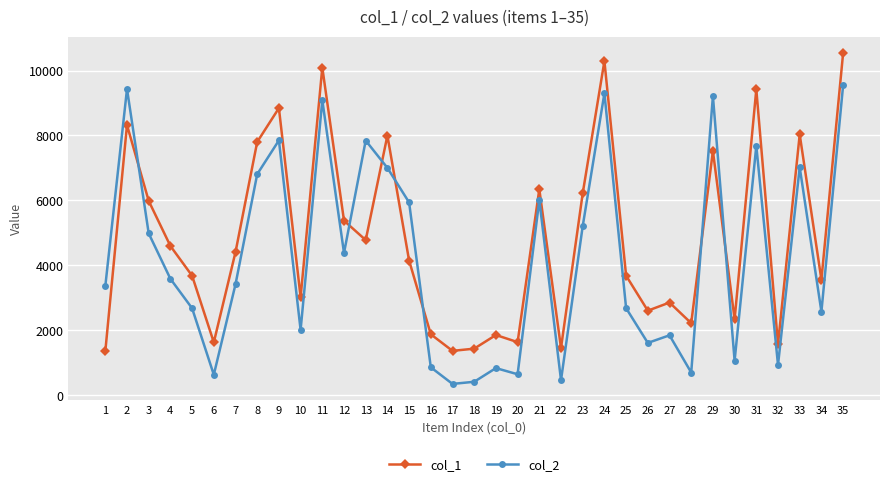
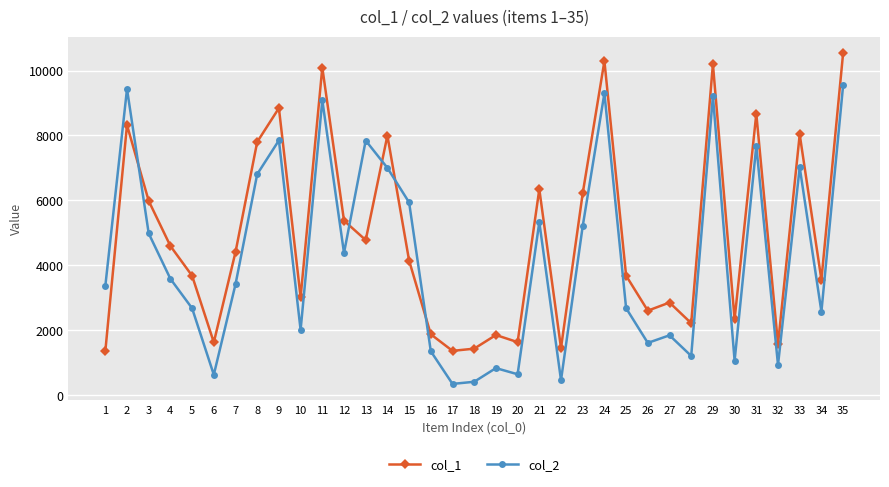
  {
    "col_1": {
      "1": 1400,
      "2": 8300,
      "3": 6000,
      "4": 4600,
      "5": 3700,
      "6": 1600,
      "7": 4400,
      "8": 7800,
      "9": 8800,
      "10": 3000,
      "11": 10100,
      "12": 5400,
      "13": 4800,
      "14": 8000,
      "15": 4200,
      "16": 1900,
      "17": 1400,
      "18": 1400,
      "19": 1900,
      "20": 1600,
      "21": 6300,
      "22": 1500,
      "23": 6200,
      "24": 10300,
      "25": 3700,
      "26": 2600,
      "27": 2900,
      "28": 2200,
-     "29": 7500,
+     "29": 10200,
      "30": 2300,
-     "31": 9400,
+     "31": 8700,
      "32": 1600,
      "33": 8000,
      "34": 3600,
      "35": 10500
    },
    "col_2": {
      "1": 3400,
      "2": 9400,
      "3": 5000,
      "4": 3600,
      "5": 2700,
      "6": 600,
      "7": 3400,
      "8": 6800,
      "9": 7900,
      "10": 2000,
      "11": 9100,
      "12": 4400,
      "13": 7800,
      "14": 7000,
      "15": 5900,
-     "16": 900,
+     "16": 1400,
      "17": 400,
      "18": 400,
      "19": 800,
      "20": 700,
-     "21": 6000,
+     "21": 5300,
      "22": 500,
      "23": 5200,
      "24": 9300,
      "25": 2700,
      "26": 1600,
      "27": 1900,
-     "28": 700,
+     "28": 1200,
      "29": 9200,
      "30": 1100,
      "31": 7700,
      "32": 900,
      "33": 7000,
      "34": 2600,
      "35": 9500
    }
  }
